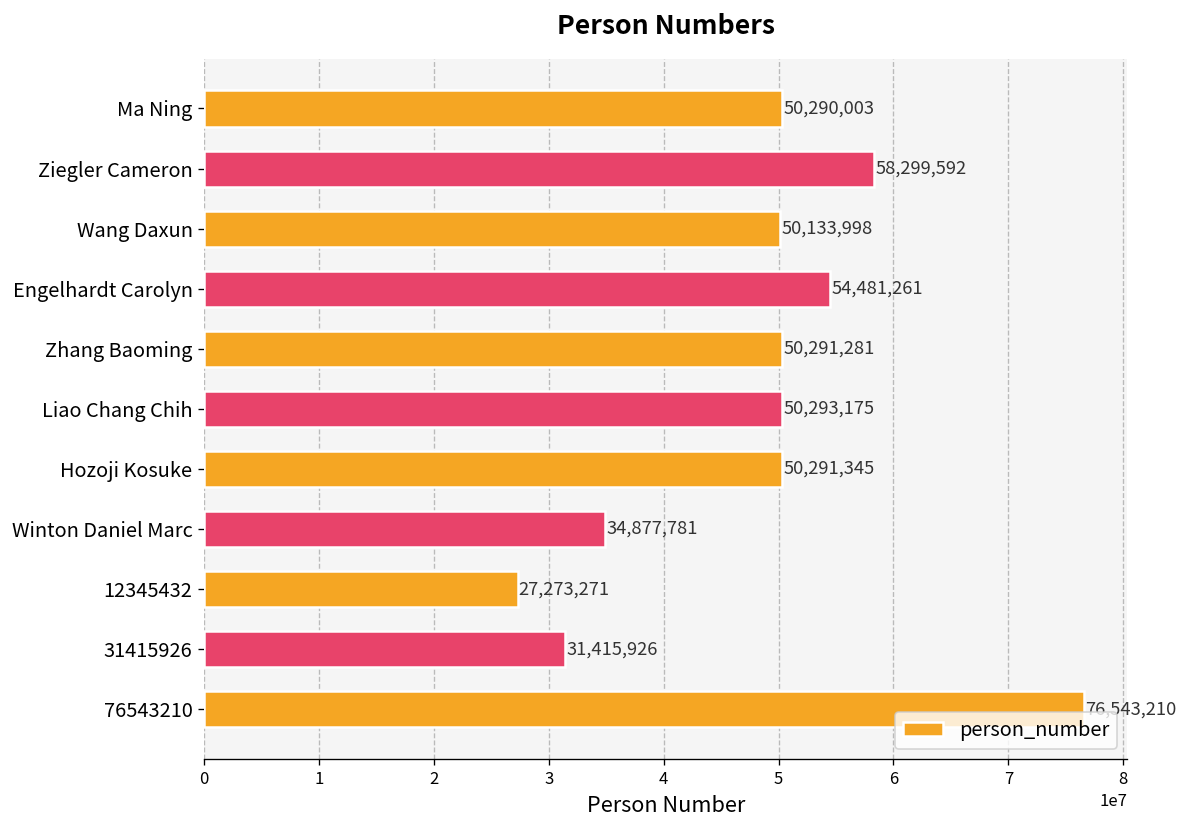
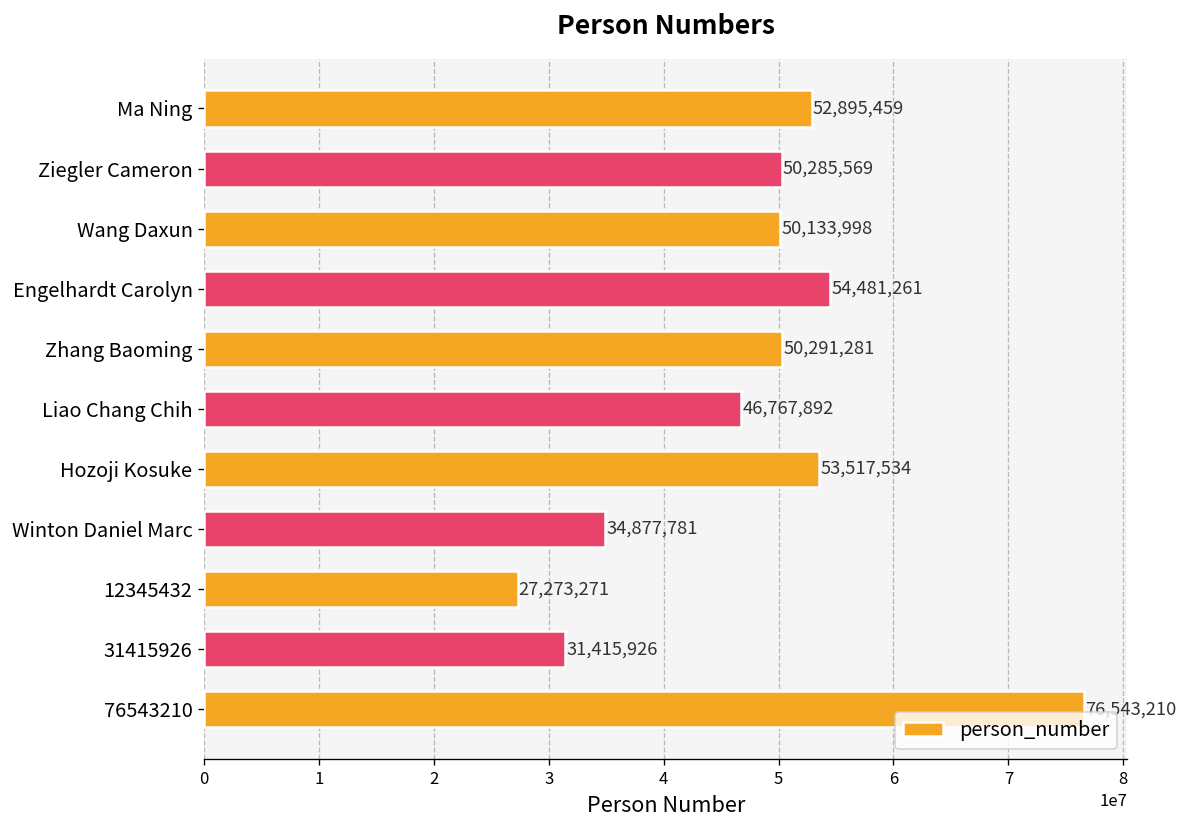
  {
-   "Ma Ning": "50,290,003",
-   "Ziegler Cameron": "58,299,592",
+   "Ma Ning": "52,895,459",
+   "Ziegler Cameron": "50,285,569",
    "Wang Daxun": "50,133,998",
    "Engelhardt Carolyn": "54,481,261",
    "Zhang Baoming": "50,291,281",
-   "Liao Chang Chih": "50,293,175",
-   "Hozoji Kosuke": "50,291,345",
+   "Liao Chang Chih": "46,767,892",
+   "Hozoji Kosuke": "53,517,534",
    "Winton Daniel Marc": "34,877,781",
    "12345432": "27,273,271",
    "31415926": "31,415,926"
  }
